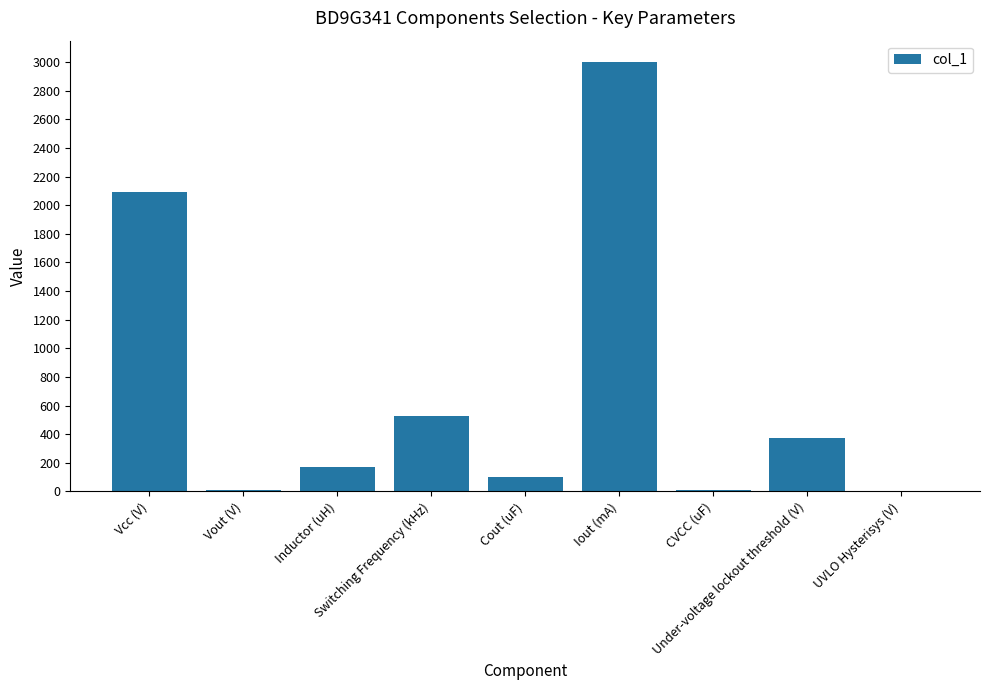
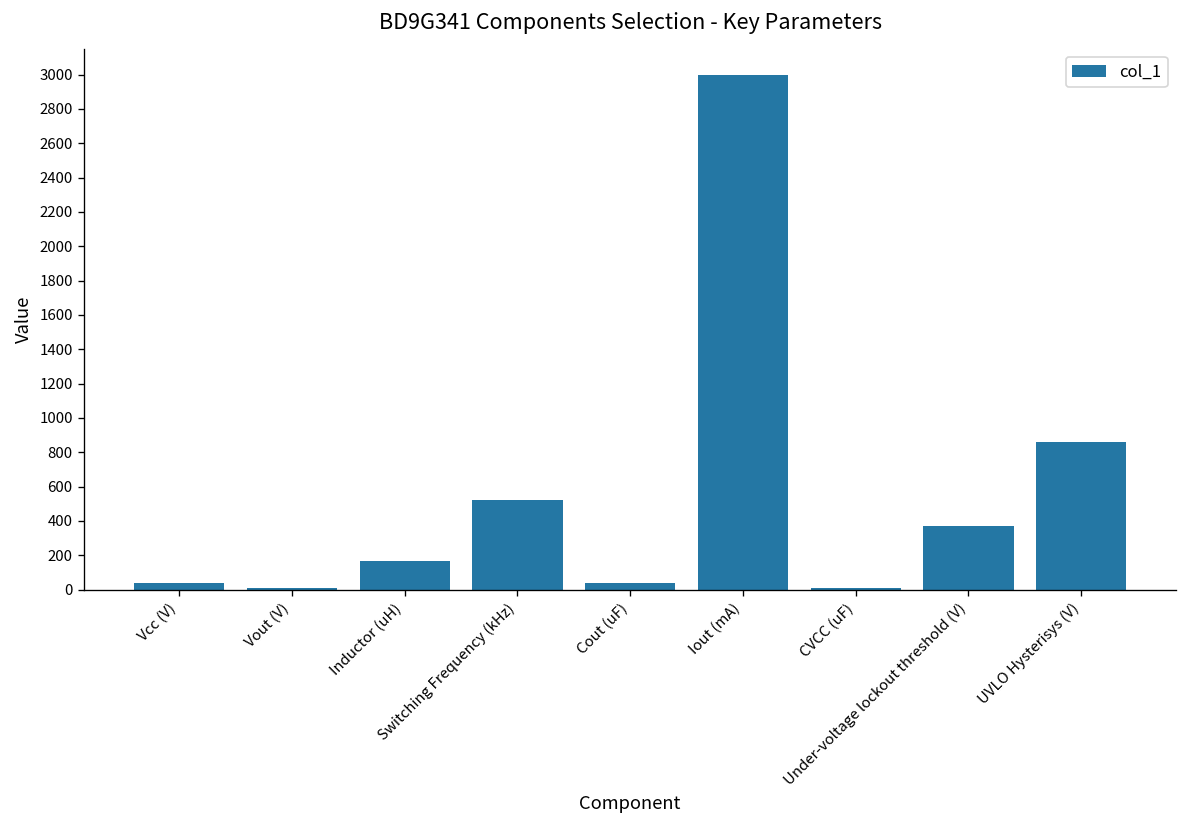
  {
-   "Vcc (V)": 2090,
+   "Vcc (V)": 40,
    "Inductor (uH)": 170,
    "Switching Frequency (kHz)": 520,
-   "Cout (uF)": 100,
+   "Cout (uF)": 40,
    "Iout (mA)": 3000,
    "Under-voltage lockout threshold (V)": 370,
-   "UVLO Hysterisys (V)": 0
+   "UVLO Hysterisys (V)": 860
  }
